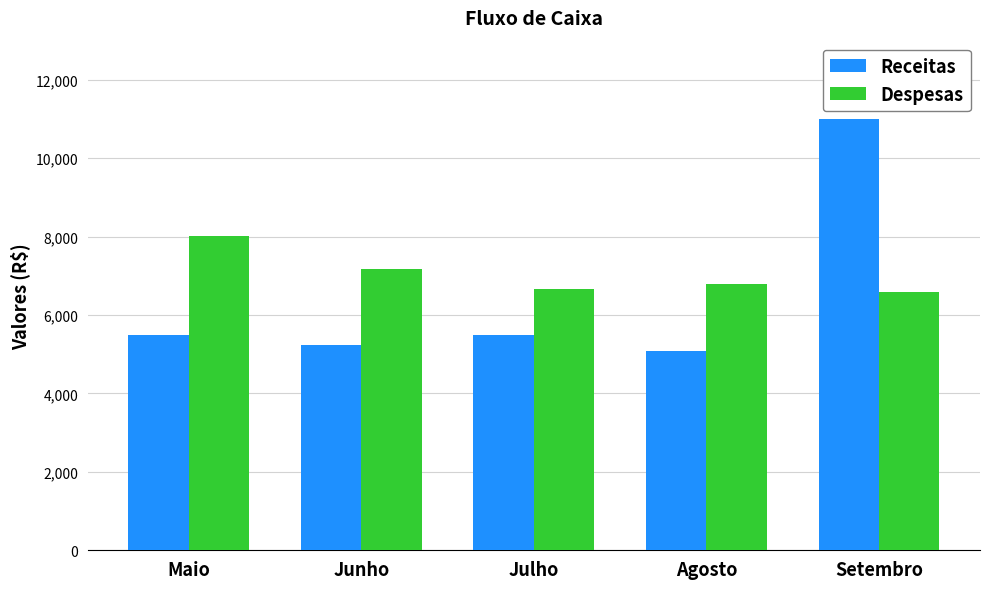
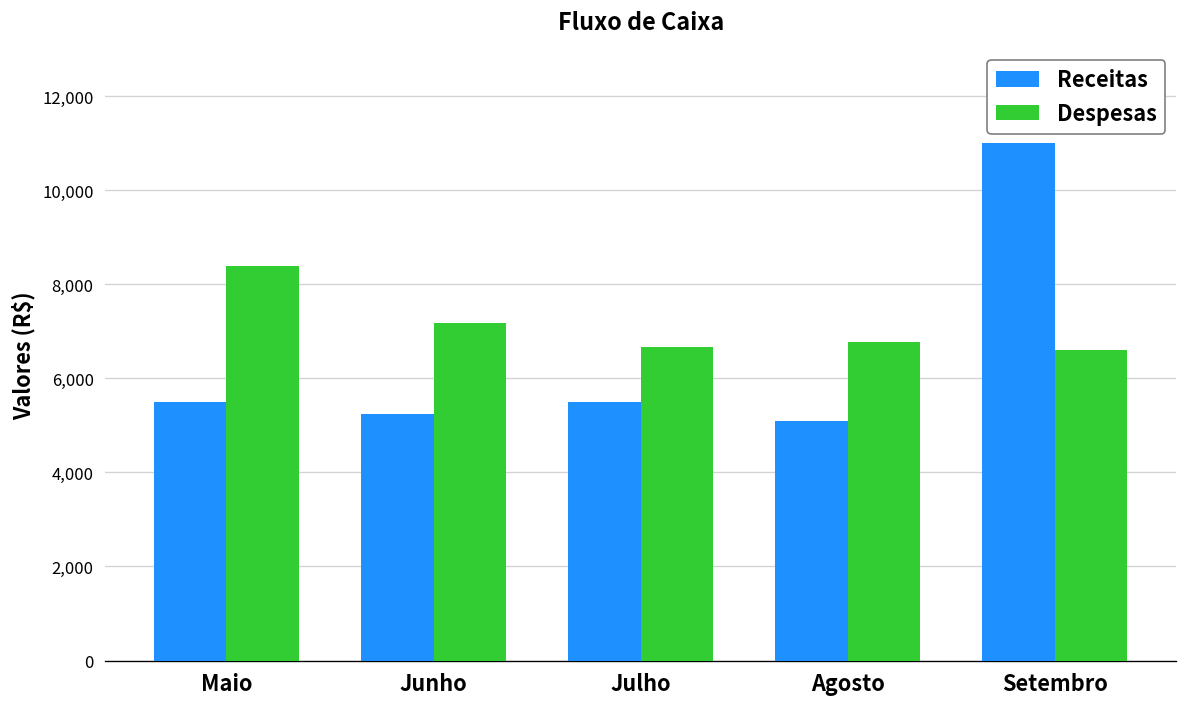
  {
    "Receitas": {
      "Maio": "5,500",
      "Junho": "5,200",
      "Julho": "5,500",
      "Agosto": "5,100",
      "Setembro": "11,000"
    },
    "Despesas": {
-     "Maio": "8,000",
+     "Maio": "8,400",
      "Junho": "7,200",
      "Julho": "6,700",
      "Agosto": "6,800",
      "Setembro": "6,600"
    }
  }
